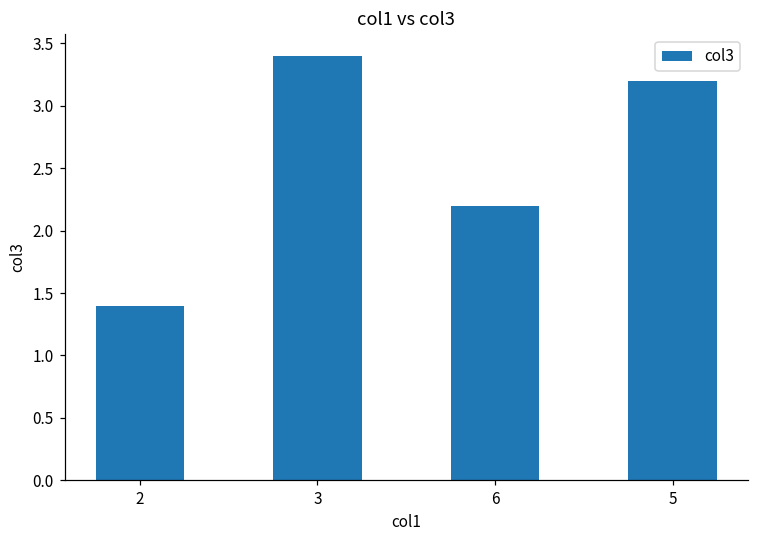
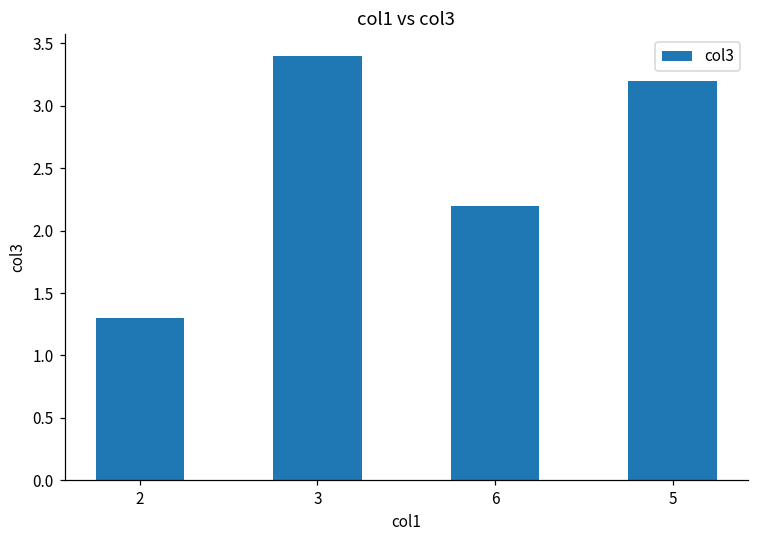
  {
-   "2": 1.4,
+   "2": 1.3,
    "3": 3.4,
    "6": 2.2,
    "5": 3.2
  }
